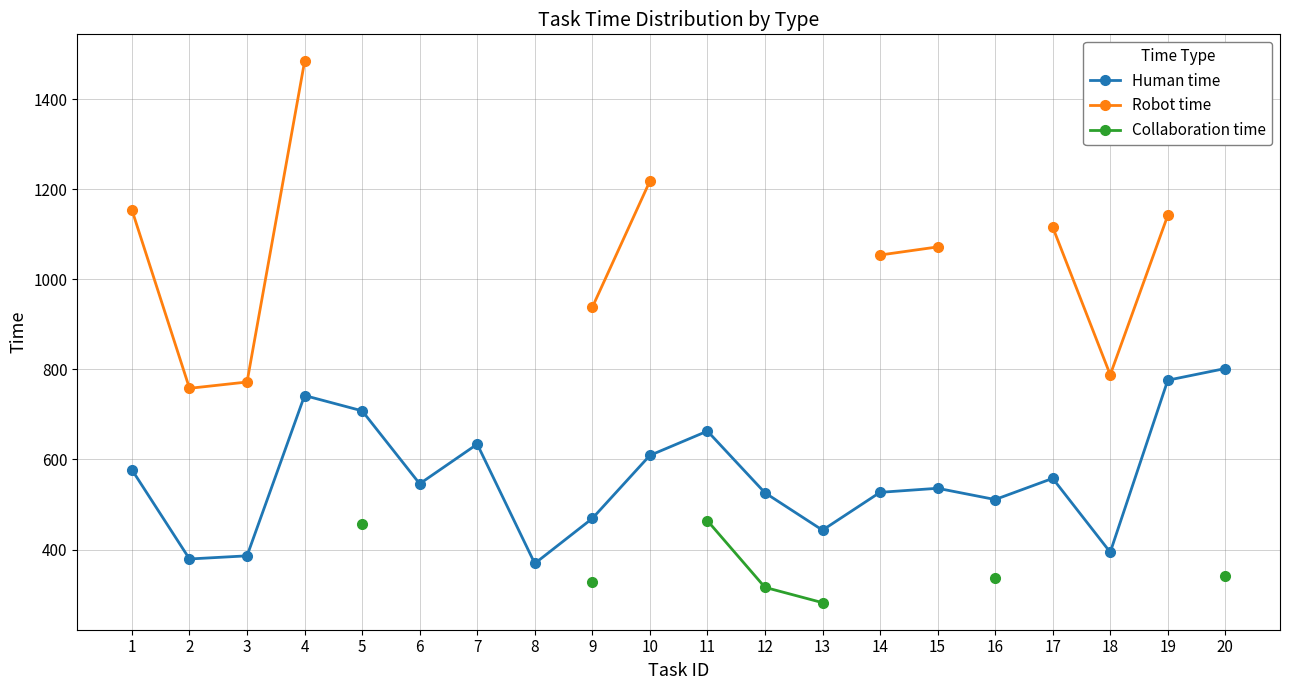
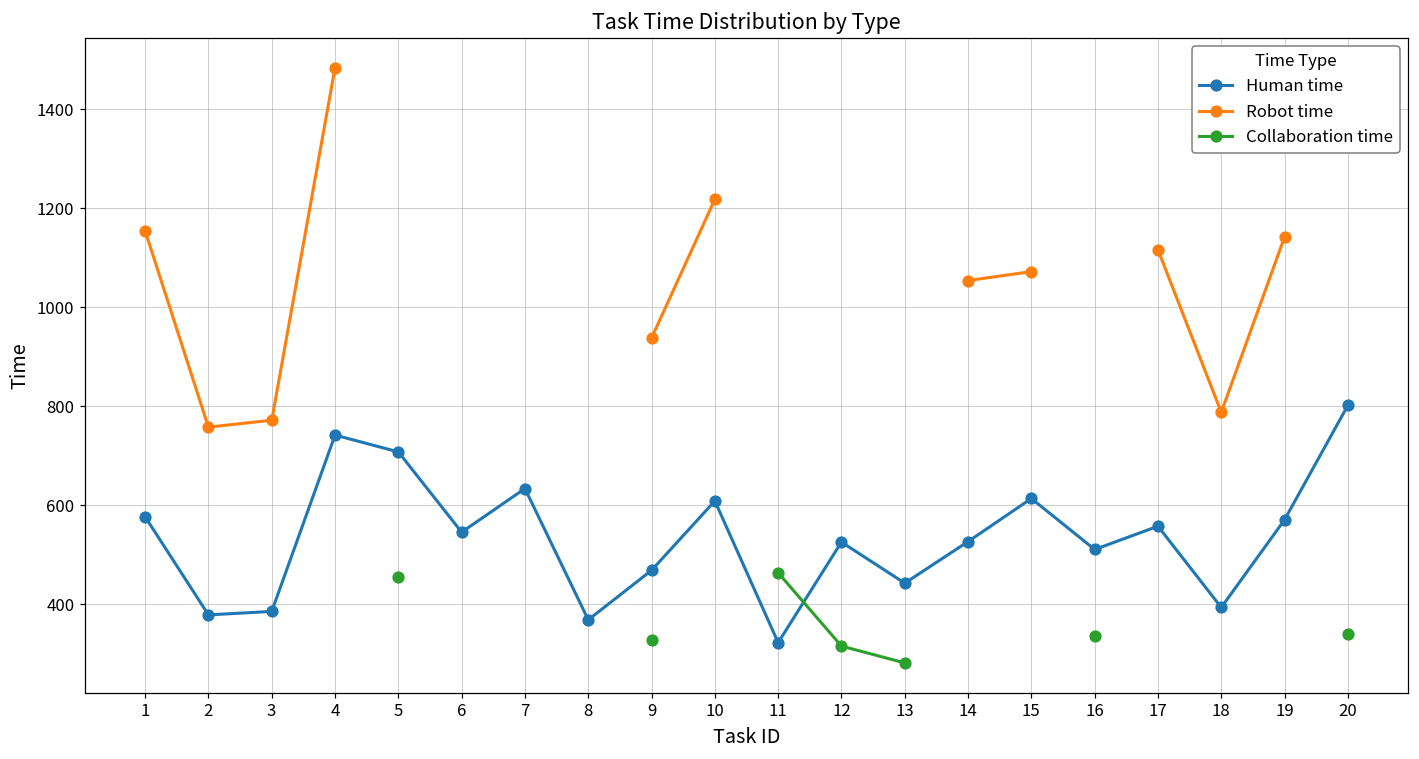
  {
    "Human time": {
      "1": 580,
      "2": 380,
      "3": 390,
      "4": 740,
      "5": 710,
      "6": 550,
      "7": 630,
      "8": 370,
      "9": 470,
      "10": 610,
-     "11": 660,
+     "11": 320,
      "12": 530,
      "13": 440,
      "14": 530,
-     "15": 540,
+     "15": 610,
      "16": 510,
      "17": 560,
      "18": 390,
-     "19": 780,
+     "19": 570,
      "20": 800
    },
    "Robot time": {
      "1": 1150,
      "2": 760,
      "3": 770,
      "4": 1480,
      "9": 940,
      "10": 1220,
      "14": 1050,
      "15": 1070,
      "17": 1120,
      "18": 790,
      "19": 1140
    },
    "Collaboration time": {
      "5": 460,
      "9": 330,
      "11": 460,
      "12": 320,
      "13": 280,
      "16": 340,
      "20": 340
    }
  }
